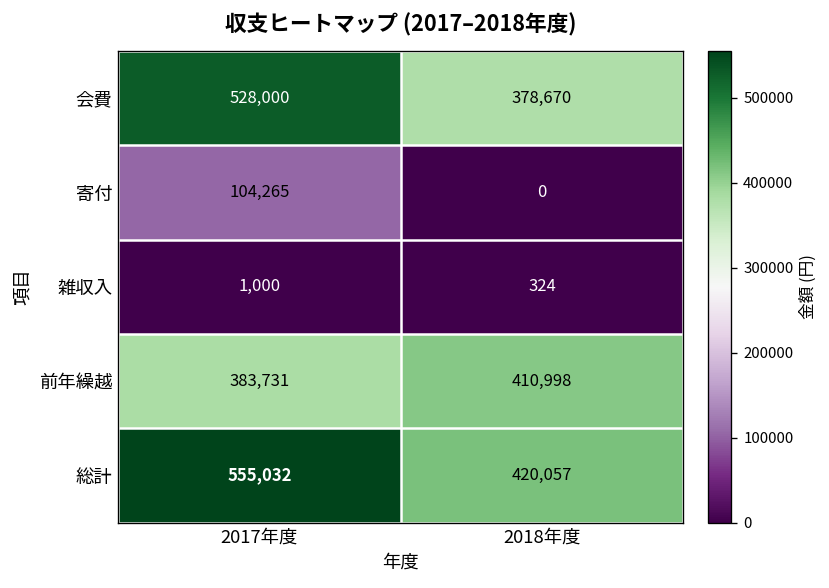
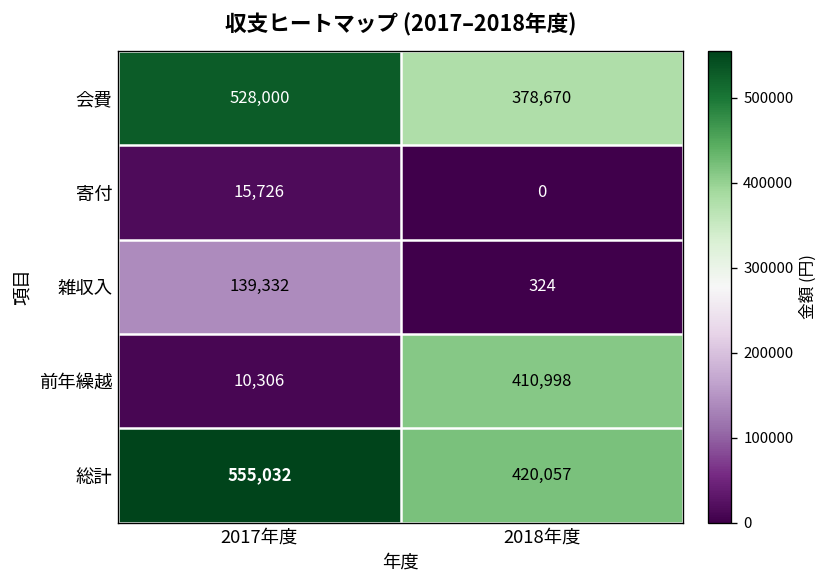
  {
    "会費": {
      "2017年度": "528,000",
      "2018年度": "378,670"
    },
    "寄付": {
-     "2017年度": "104,265",
+     "2017年度": "15,726",
      "2018年度": "0"
    },
    "雑収入": {
-     "2017年度": "1,000",
+     "2017年度": "139,332",
      "2018年度": "324"
    },
    "前年繰越": {
-     "2017年度": "383,731",
+     "2017年度": "10,306",
      "2018年度": "410,998"
    },
    "総計": {
      "2017年度": "555,032",
      "2018年度": "420,057"
    }
  }
